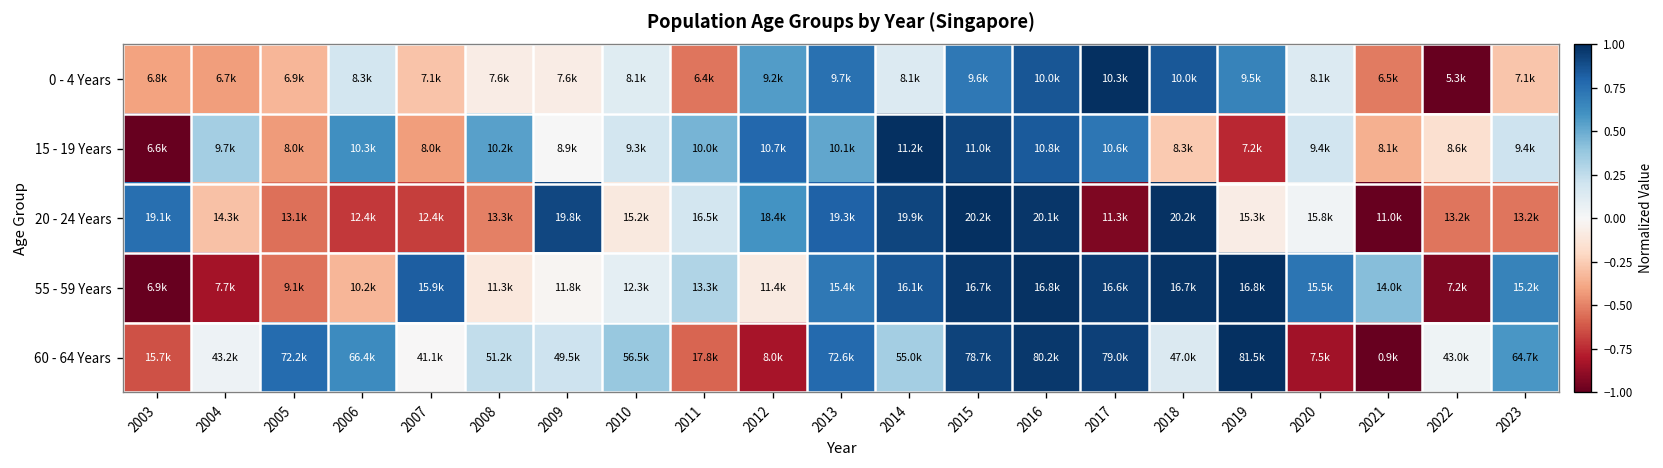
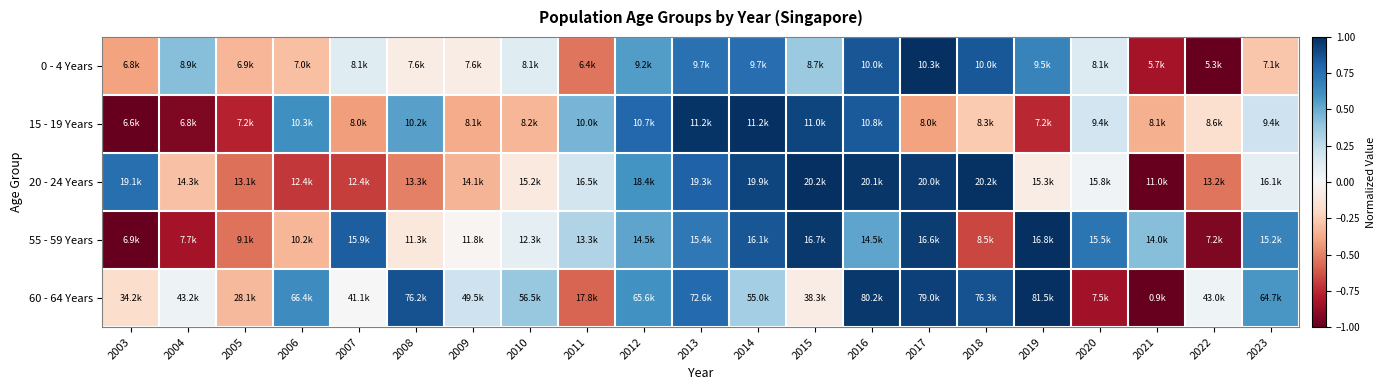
  {
    "0 - 4 Years": {
      "2003": "6.8k",
-     "2004": "6.7k",
+     "2004": "8.9k",
      "2005": "6.9k",
-     "2006": "8.3k",
-     "2007": "7.1k",
+     "2006": "7.0k",
+     "2007": "8.1k",
      "2008": "7.6k",
      "2009": "7.6k",
      "2010": "8.1k",
      "2011": "6.4k",
      "2012": "9.2k",
      "2013": "9.7k",
-     "2014": "8.1k",
-     "2015": "9.6k",
+     "2014": "9.7k",
+     "2015": "8.7k",
      "2016": "10.0k",
      "2017": "10.3k",
      "2018": "10.0k",
      "2019": "9.5k",
      "2020": "8.1k",
-     "2021": "6.5k",
+     "2021": "5.7k",
      "2022": "5.3k",
      "2023": "7.1k"
    },
    "15 - 19 Years": {
      "2003": "6.6k",
-     "2004": "9.7k",
-     "2005": "8.0k",
+     "2004": "6.8k",
+     "2005": "7.2k",
      "2006": "10.3k",
      "2007": "8.0k",
      "2008": "10.2k",
-     "2009": "8.9k",
-     "2010": "9.3k",
+     "2009": "8.1k",
+     "2010": "8.2k",
      "2011": "10.0k",
      "2012": "10.7k",
-     "2013": "10.1k",
+     "2013": "11.2k",
      "2014": "11.2k",
      "2015": "11.0k",
      "2016": "10.8k",
-     "2017": "10.6k",
+     "2017": "8.0k",
      "2018": "8.3k",
      "2019": "7.2k",
      "2020": "9.4k",
      "2021": "8.1k",
      "2022": "8.6k",
      "2023": "9.4k"
    },
    "20 - 24 Years": {
      "2003": "19.1k",
      "2004": "14.3k",
      "2005": "13.1k",
      "2006": "12.4k",
      "2007": "12.4k",
      "2008": "13.3k",
-     "2009": "19.8k",
+     "2009": "14.1k",
      "2010": "15.2k",
      "2011": "16.5k",
      "2012": "18.4k",
      "2013": "19.3k",
      "2014": "19.9k",
      "2015": "20.2k",
      "2016": "20.1k",
-     "2017": "11.3k",
+     "2017": "20.0k",
      "2018": "20.2k",
      "2019": "15.3k",
      "2020": "15.8k",
      "2021": "11.0k",
      "2022": "13.2k",
-     "2023": "13.2k"
+     "2023": "16.1k"
    },
    "55 - 59 Years": {
      "2003": "6.9k",
      "2004": "7.7k",
      "2005": "9.1k",
      "2006": "10.2k",
      "2007": "15.9k",
      "2008": "11.3k",
      "2009": "11.8k",
      "2010": "12.3k",
      "2011": "13.3k",
-     "2012": "11.4k",
+     "2012": "14.5k",
      "2013": "15.4k",
      "2014": "16.1k",
      "2015": "16.7k",
-     "2016": "16.8k",
+     "2016": "14.5k",
      "2017": "16.6k",
-     "2018": "16.7k",
+     "2018": "8.5k",
      "2019": "16.8k",
      "2020": "15.5k",
      "2021": "14.0k",
      "2022": "7.2k",
      "2023": "15.2k"
    },
    "60 - 64 Years": {
-     "2003": "15.7k",
+     "2003": "34.2k",
      "2004": "43.2k",
-     "2005": "72.2k",
+     "2005": "28.1k",
      "2006": "66.4k",
      "2007": "41.1k",
-     "2008": "51.2k",
+     "2008": "76.2k",
      "2009": "49.5k",
      "2010": "56.5k",
      "2011": "17.8k",
-     "2012": "8.0k",
+     "2012": "65.6k",
      "2013": "72.6k",
      "2014": "55.0k",
-     "2015": "78.7k",
+     "2015": "38.3k",
      "2016": "80.2k",
      "2017": "79.0k",
-     "2018": "47.0k",
+     "2018": "76.3k",
      "2019": "81.5k",
      "2020": "7.5k",
      "2021": "0.9k",
      "2022": "43.0k",
      "2023": "64.7k"
    }
  }
